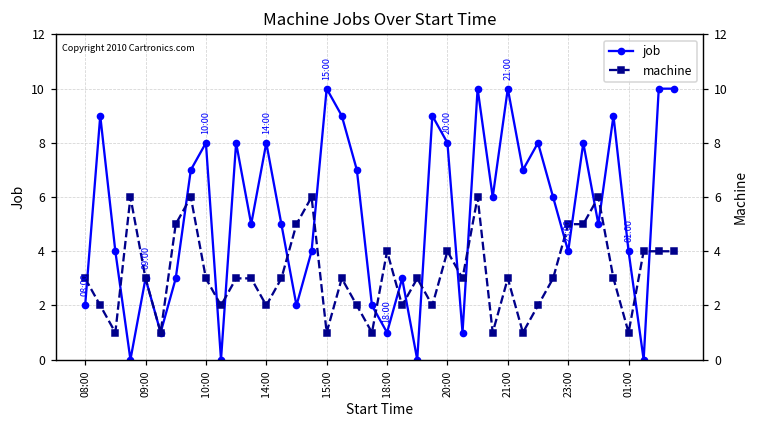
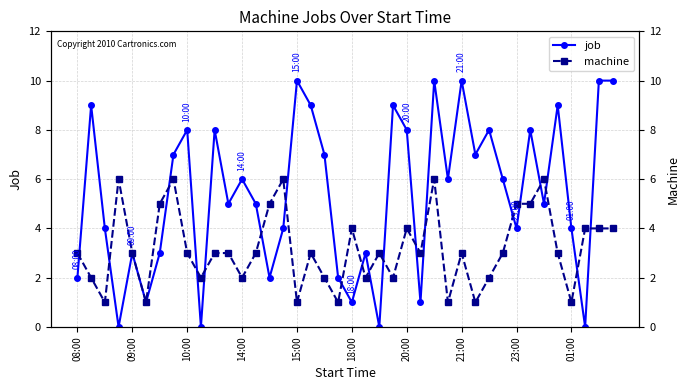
  {
    "job": {
-     "14:00": 8,
+     "14:00": 6,
      "23:00": 4
    },
    "machine": {
      "14:00": 2
    }
  }
